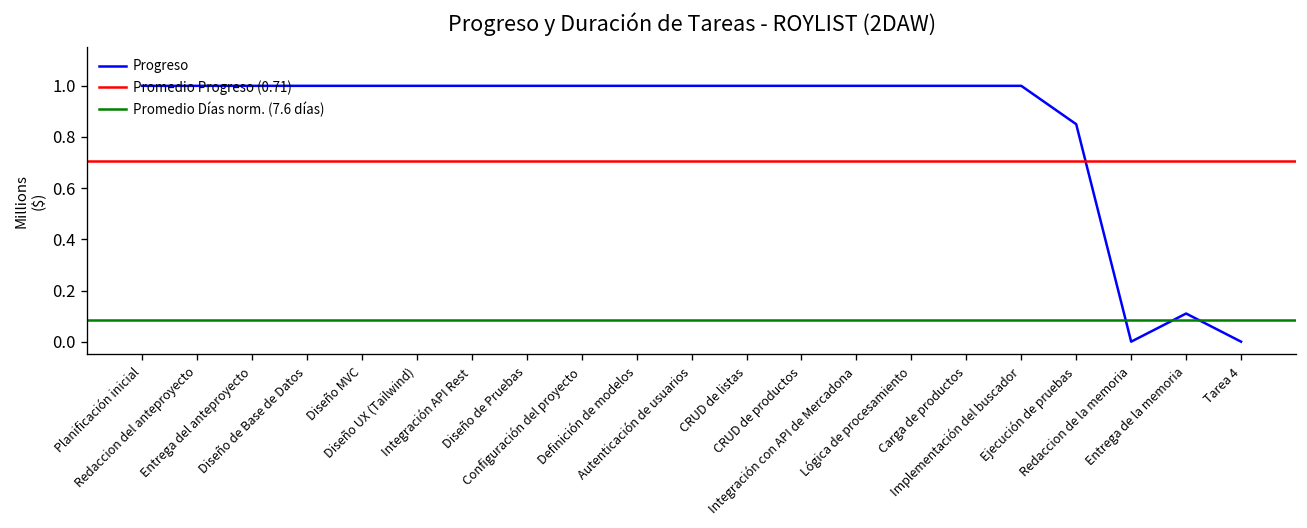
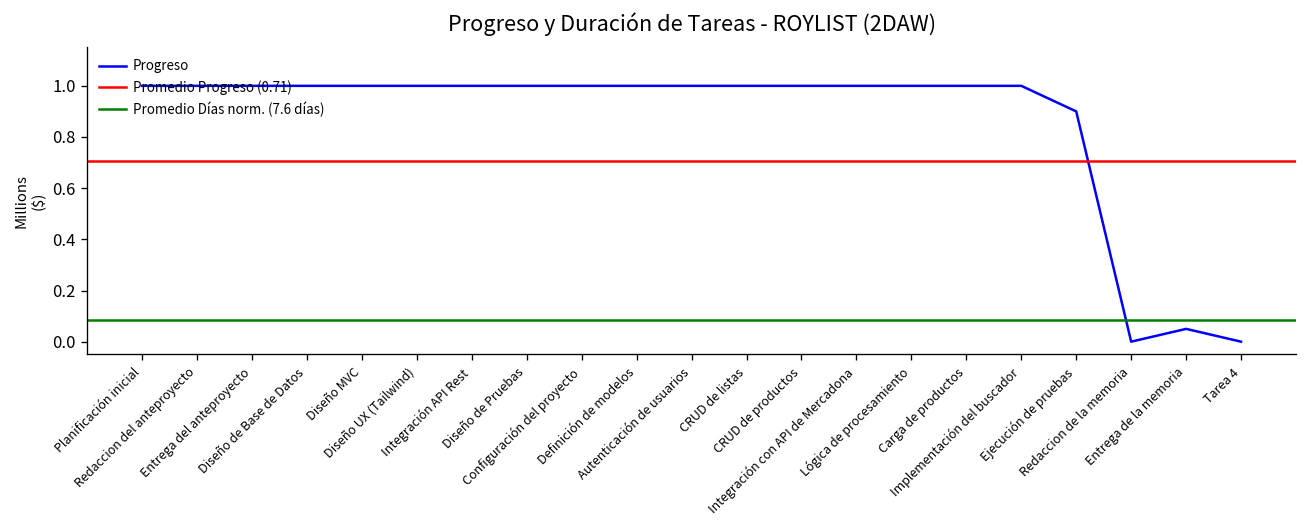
  {
    "Planificación inicial": 1.00,
    "Redaccion del anteproyecto": 1.00,
    "Entrega del anteproyecto": 1.00,
    "Diseño de Base de Datos": 1.00,
    "Diseño MVC": 1.00,
    "Diseño UX (Tailwind)": 1.00,
    "Integración API Rest": 1.00,
    "Diseño de Pruebas": 1.00,
    "Configuración del proyecto": 1.00,
    "Definición de modelos": 1.00,
    "Autenticación de usuarios": 1.00,
    "CRUD de listas": 1.00,
    "CRUD de productos": 1.00,
    "Integración con API de Mercadona": 1.00,
    "Lógica de procesamiento": 1.00,
    "Carga de productos": 1.00,
    "Implementación del buscador": 1.00,
-   "Ejecución de pruebas": 0.85,
+   "Ejecución de pruebas": 0.90,
    "Redaccion de la memoria": 0.00,
-   "Entrega de la memoria": 0.11,
+   "Entrega de la memoria": 0.05,
    "Tarea 4": 0.00
  }
